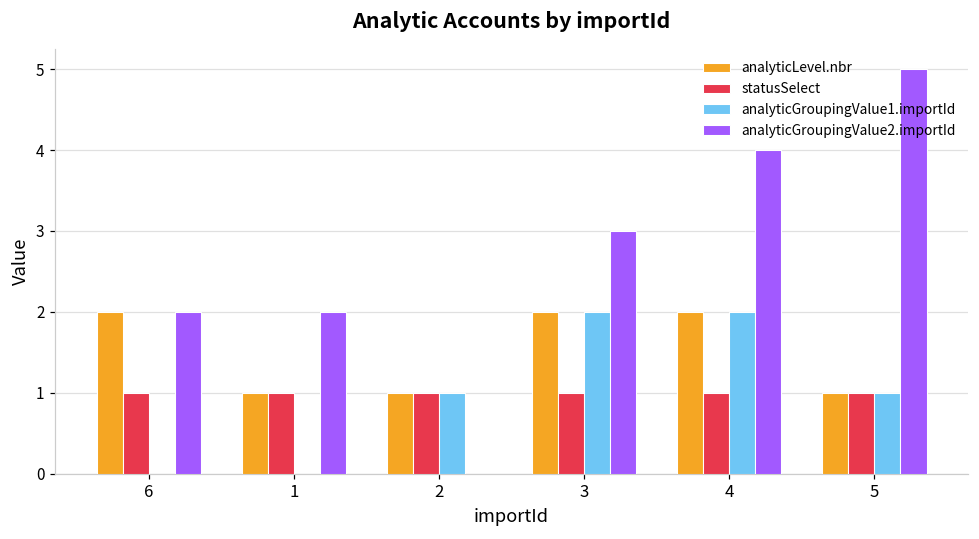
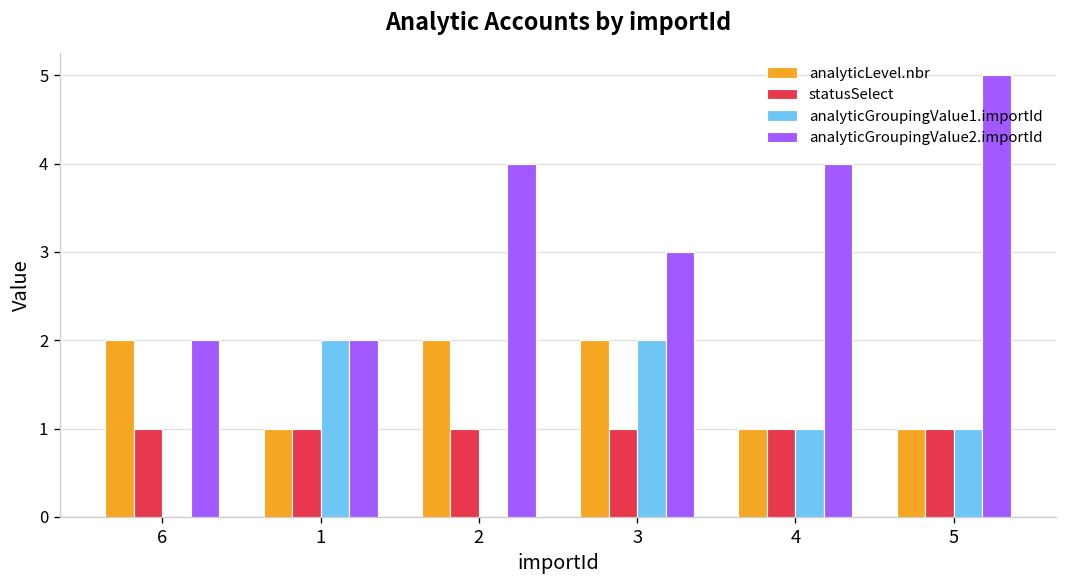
  {
    "analyticLevel.nbr": {
      "6": 2,
      "1": 1,
-     "2": 1,
+     "2": 2,
      "3": 2,
-     "4": 2,
+     "4": 1,
      "5": 1
    },
    "statusSelect": {
      "6": 1,
      "1": 1,
      "2": 1,
      "3": 1,
      "4": 1,
      "5": 1
    },
    "analyticGroupingValue1.importId": {
      "6": 0,
-     "1": 0,
-     "2": 1,
+     "1": 2,
+     "2": 0,
      "3": 2,
-     "4": 2,
+     "4": 1,
      "5": 1
    },
    "analyticGroupingValue2.importId": {
      "6": 2,
      "1": 2,
-     "2": 0,
+     "2": 4,
      "3": 3,
      "4": 4,
      "5": 5
    }
  }
